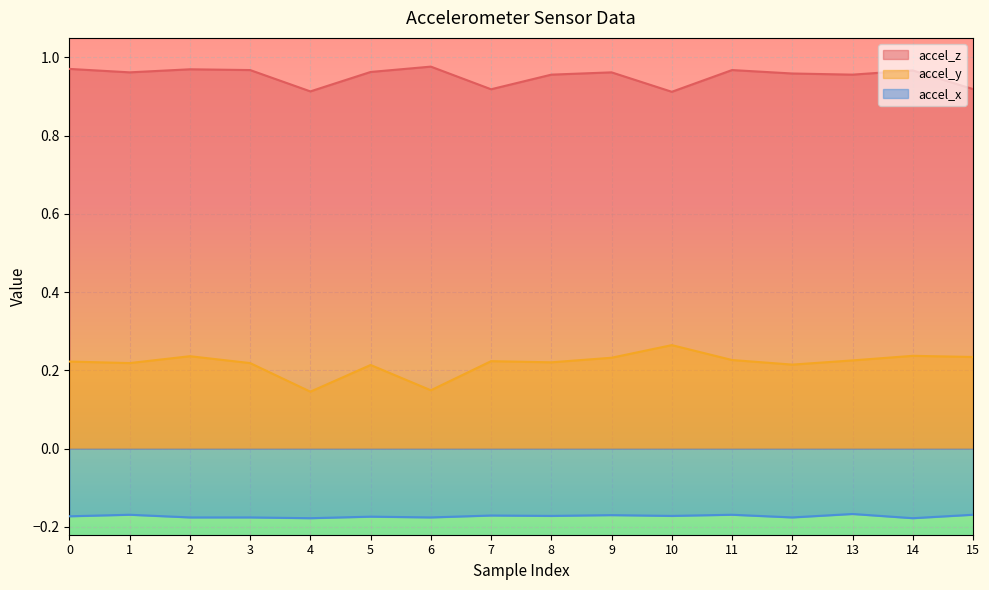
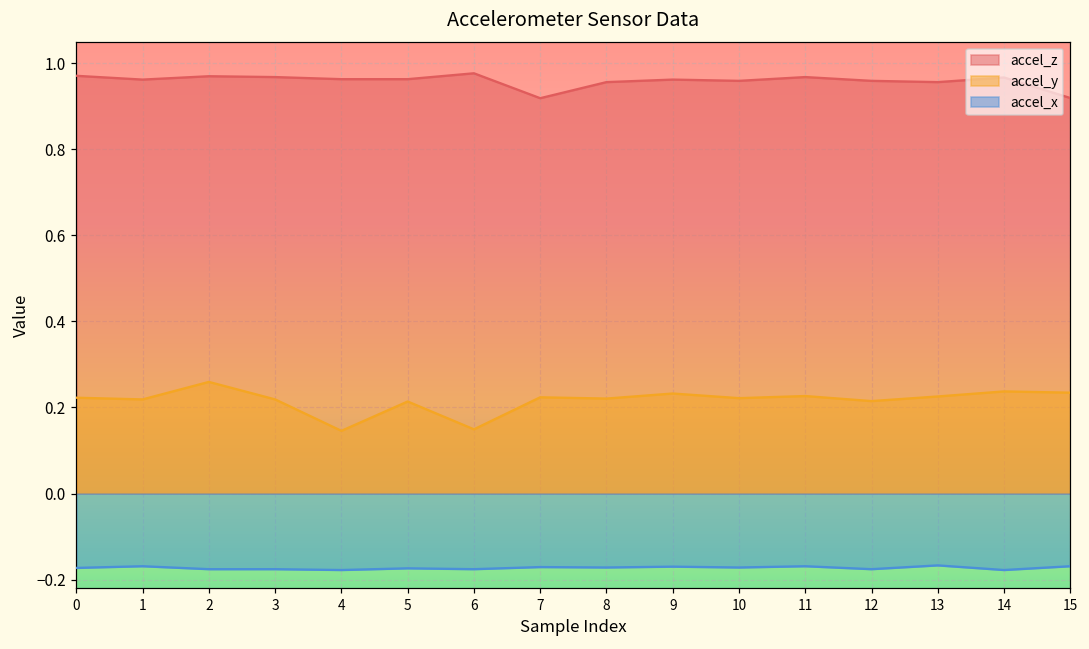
  {
    "accel_z": {
      "0": 0.97,
      "1": 0.96,
      "2": 0.97,
      "3": 0.97,
-     "4": 0.91,
+     "4": 0.96,
      "5": 0.96,
      "6": 0.98,
      "7": 0.92,
      "8": 0.96,
      "9": 0.96,
-     "10": 0.91,
+     "10": 0.96,
      "11": 0.97,
      "12": 0.96,
      "13": 0.96,
      "15": 0.92
    },
    "accel_y": {
      "0": 0.22,
      "1": 0.22,
-     "2": 0.24,
+     "2": 0.26,
      "3": 0.22,
      "4": 0.15,
      "5": 0.21,
      "6": 0.15,
      "7": 0.22,
      "8": 0.22,
      "9": 0.23,
-     "10": 0.26,
+     "10": 0.22,
      "11": 0.23,
      "12": 0.21,
      "13": 0.23,
      "14": 0.24,
      "15": 0.23
    }
  }
